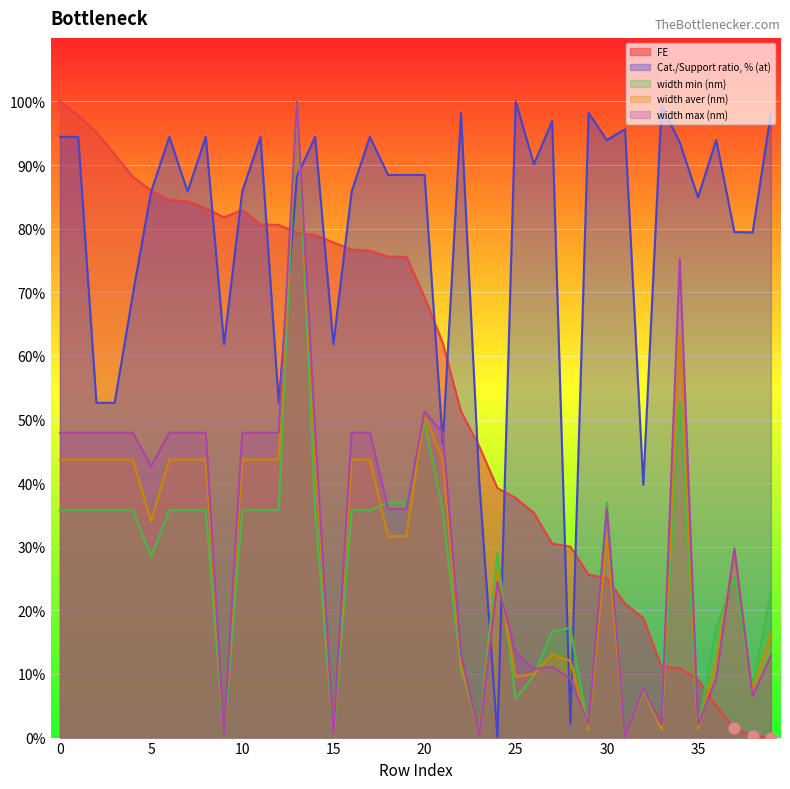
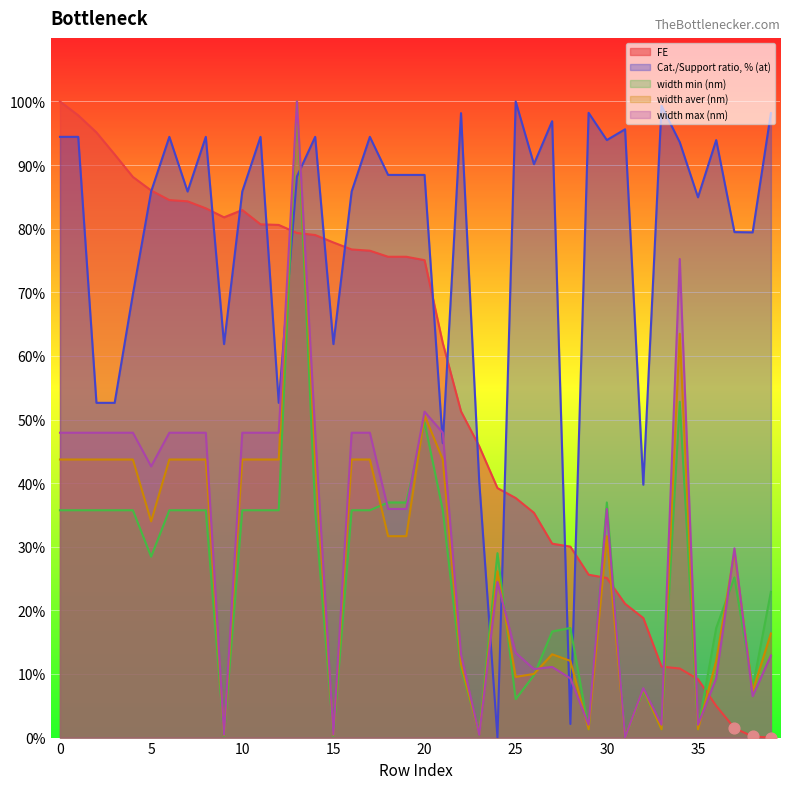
  {
    "FE": {
      "0": "100%",
      "10": "83%",
      "15": "78%",
-     "20": "69%",
+     "20": "75%",
      "25": "38%",
      "30": "25%",
      "35": "9%"
    },
    "width min (nm)": {
      "0": "36%",
      "5": "28%",
      "10": "36%",
      "20": "50%",
      "25": "6%",
      "30": "37%"
    },
    "width aver (nm)": {
      "0": "44%",
      "5": "34%",
      "10": "44%",
      "20": "51%",
      "25": "10%",
      "30": "32%"
    }
  }
